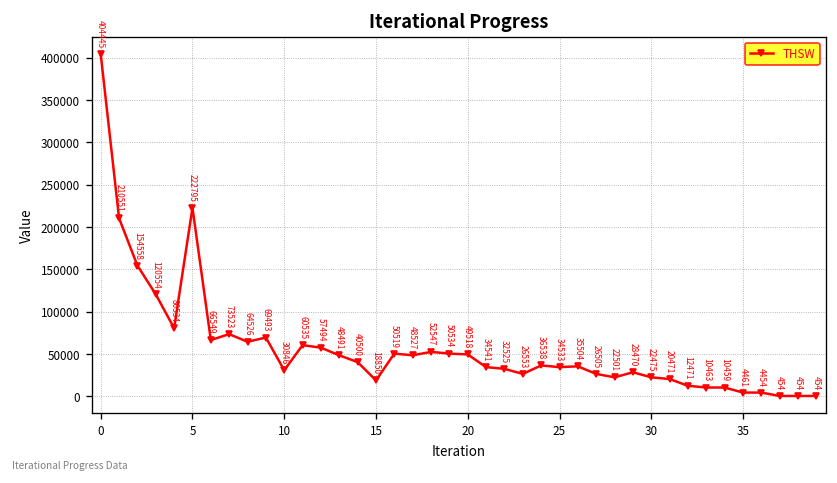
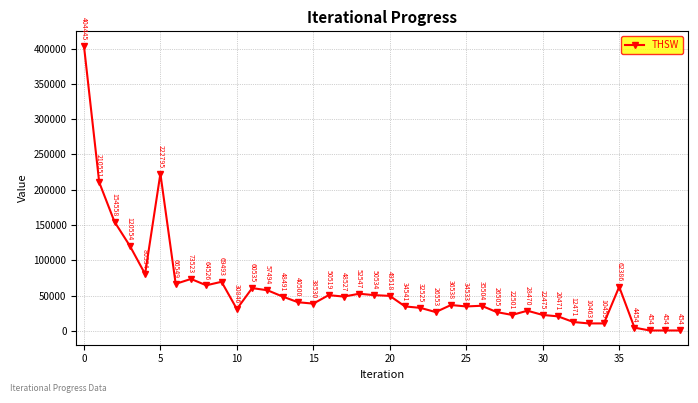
  {
    "0": 404445,
    "5": 222795,
    "10": 30846,
-   "15": 18850,
+   "15": 38530,
    "20": 49518,
    "25": 34533,
    "30": 22475,
-   "35": 4461
+   "35": 62386
  }
